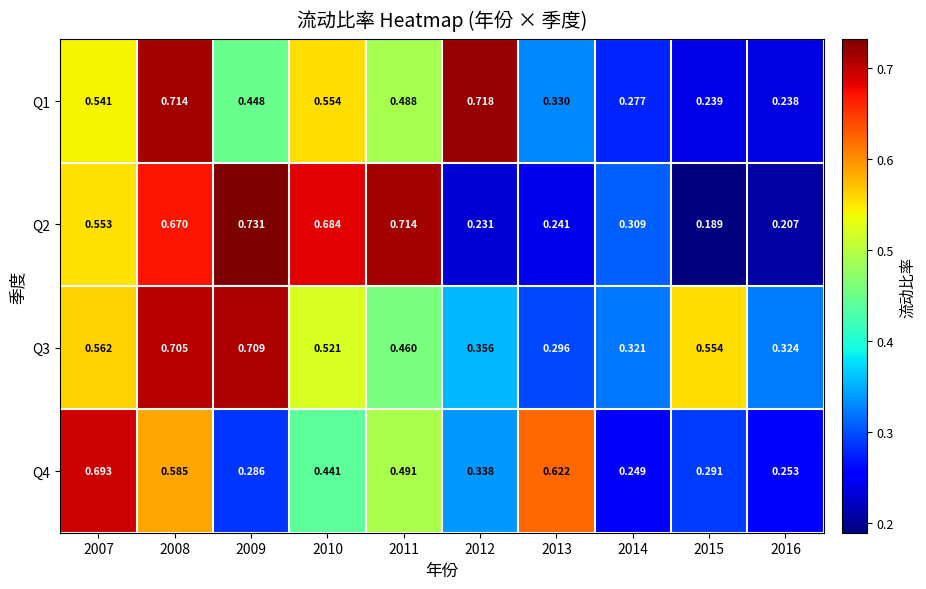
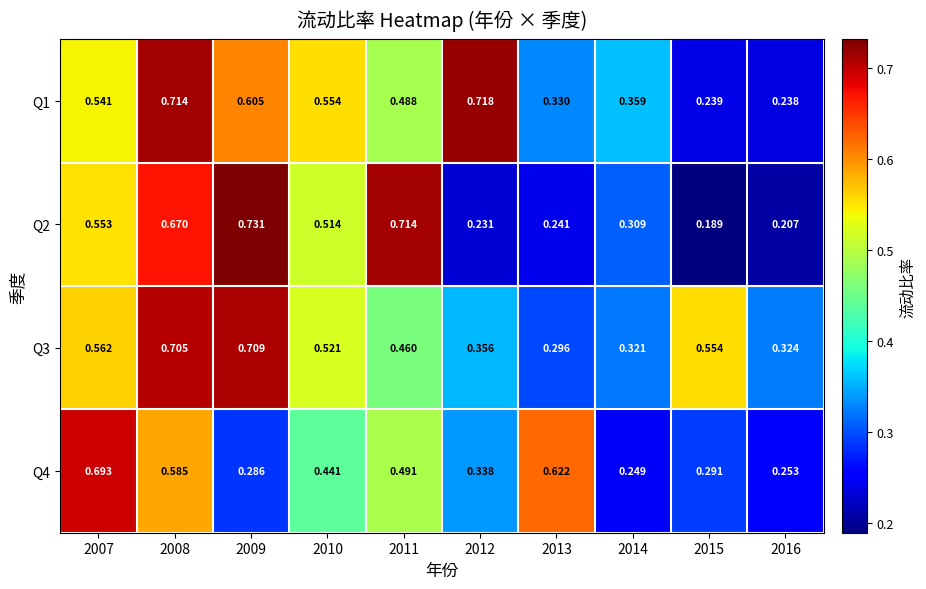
  {
    "Q1": {
      "2007": 0.541,
      "2008": 0.714,
-     "2009": 0.448,
+     "2009": 0.605,
      "2010": 0.554,
      "2011": 0.488,
      "2012": 0.718,
      "2013": 0.330,
-     "2014": 0.277,
+     "2014": 0.359,
      "2015": 0.239,
      "2016": 0.238
    },
    "Q2": {
      "2007": 0.553,
      "2008": 0.670,
      "2009": 0.731,
-     "2010": 0.684,
+     "2010": 0.514,
      "2011": 0.714,
      "2012": 0.231,
      "2013": 0.241,
      "2014": 0.309,
      "2015": 0.189,
      "2016": 0.207
    },
    "Q3": {
      "2007": 0.562,
      "2008": 0.705,
      "2009": 0.709,
      "2010": 0.521,
      "2011": 0.460,
      "2012": 0.356,
      "2013": 0.296,
      "2014": 0.321,
      "2015": 0.554,
      "2016": 0.324
    },
    "Q4": {
      "2007": 0.693,
      "2008": 0.585,
      "2009": 0.286,
      "2010": 0.441,
      "2011": 0.491,
      "2012": 0.338,
      "2013": 0.622,
      "2014": 0.249,
      "2015": 0.291,
      "2016": 0.253
    }
  }
